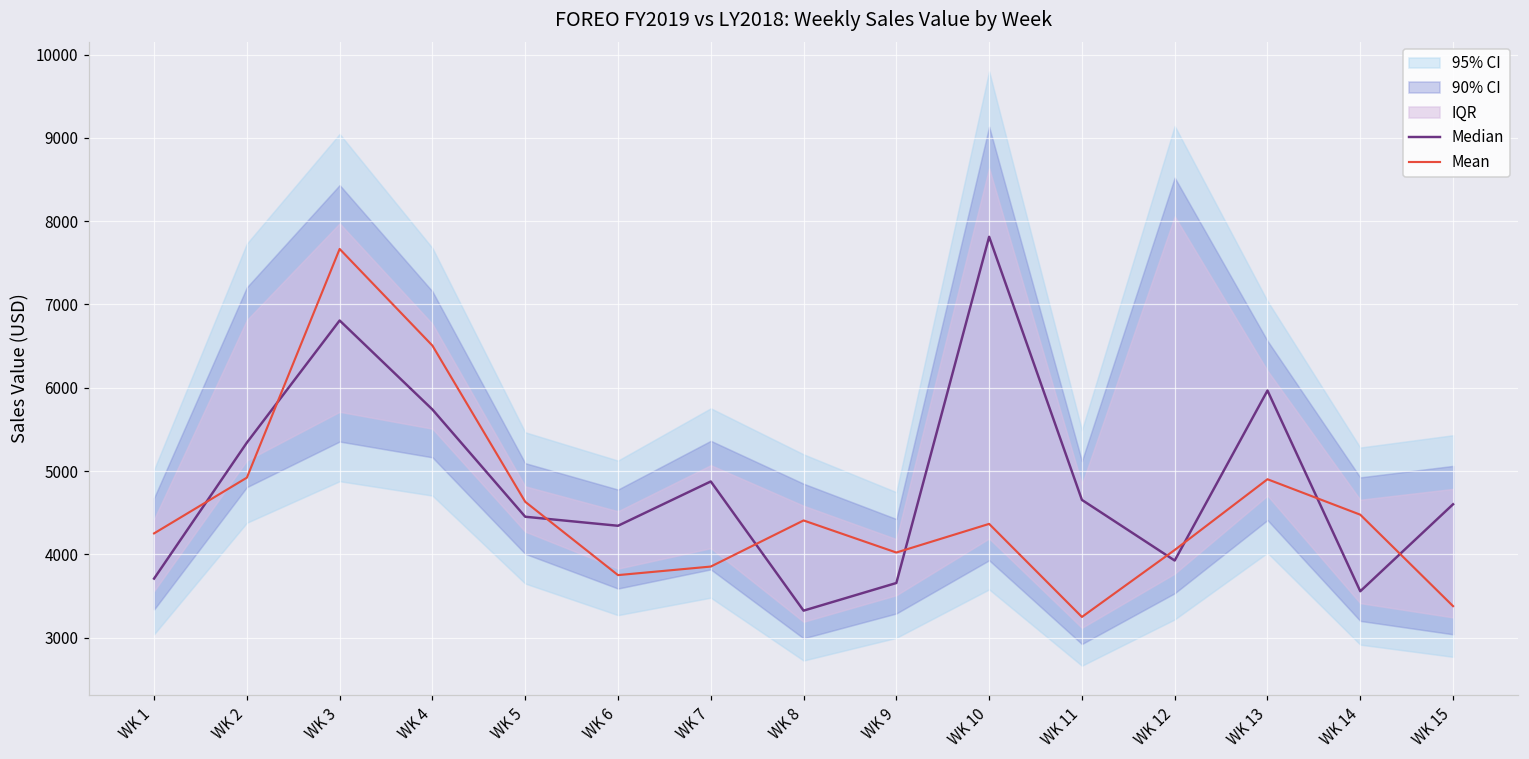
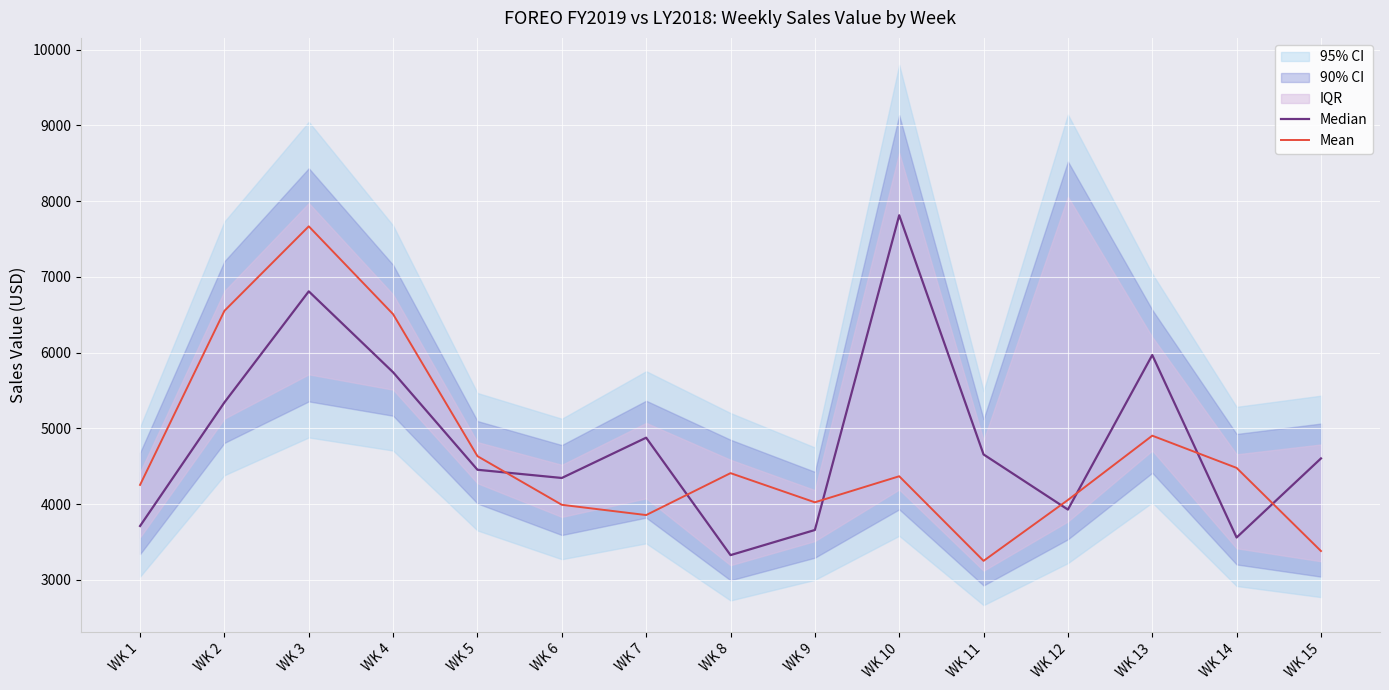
  {
    "Median": {
      "WK 1": 3700,
      "WK 2": 5300,
      "WK 3": 6800,
      "WK 4": 5700,
      "WK 5": 4500,
      "WK 6": 4300,
      "WK 7": 4900,
      "WK 8": 3300,
      "WK 9": 3700,
      "WK 10": 7800,
      "WK 11": 4700,
      "WK 12": 3900,
      "WK 13": 6000,
      "WK 14": 3600,
      "WK 15": 4600
    },
    "Mean": {
      "WK 1": 4300,
-     "WK 2": 4900,
+     "WK 2": 6600,
      "WK 3": 7700,
      "WK 4": 6500,
      "WK 5": 4600,
-     "WK 6": 3800,
+     "WK 6": 4000,
      "WK 7": 3900,
      "WK 8": 4400,
      "WK 9": 4000,
      "WK 10": 4400,
      "WK 11": 3300,
      "WK 12": 4100,
      "WK 13": 4900,
      "WK 14": 4500,
      "WK 15": 3400
    }
  }
